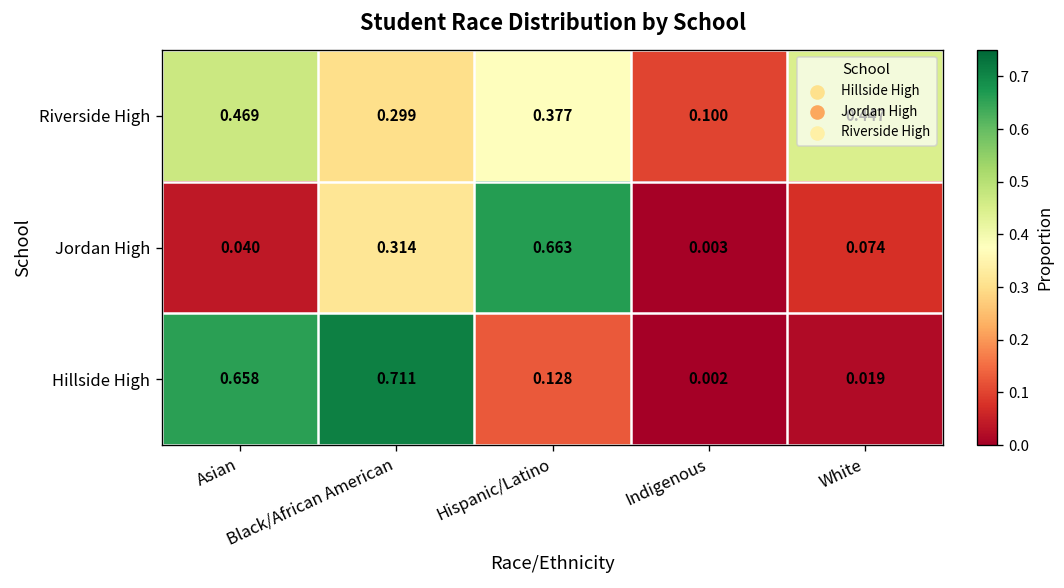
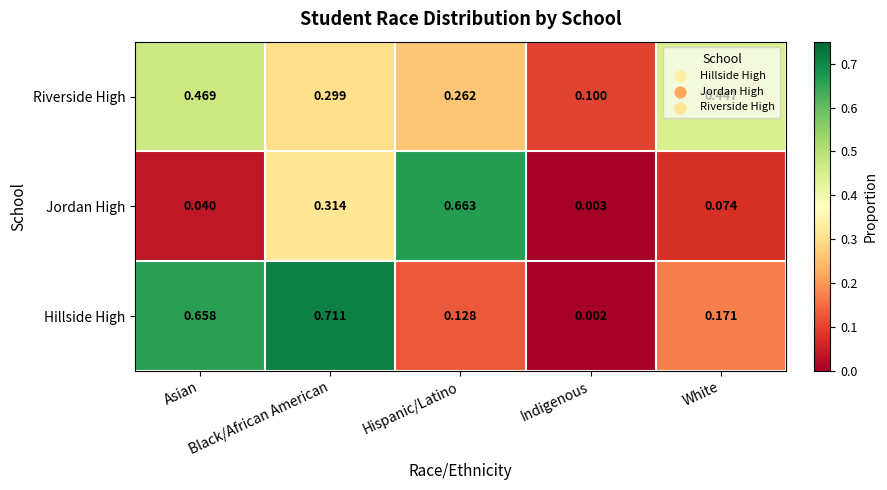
  {
    "Riverside High": {
      "Asian": 0.469,
      "Black/African American": 0.299,
-     "Hispanic/Latino": 0.377,
+     "Hispanic/Latino": 0.262,
      "Indigenous": 0.100
    },
    "Jordan High": {
      "Asian": 0.040,
      "Black/African American": 0.314,
      "Hispanic/Latino": 0.663,
      "Indigenous": 0.003,
      "White": 0.074
    },
    "Hillside High": {
      "Asian": 0.658,
      "Black/African American": 0.711,
      "Hispanic/Latino": 0.128,
      "Indigenous": 0.002,
-     "White": 0.019
+     "White": 0.171
    }
  }
